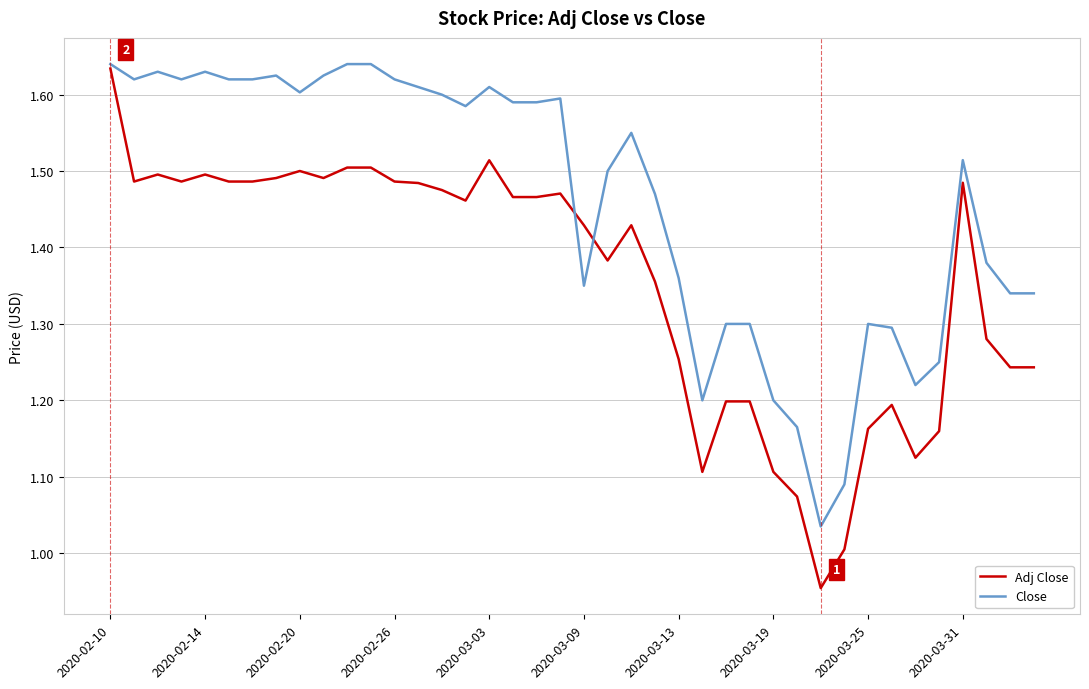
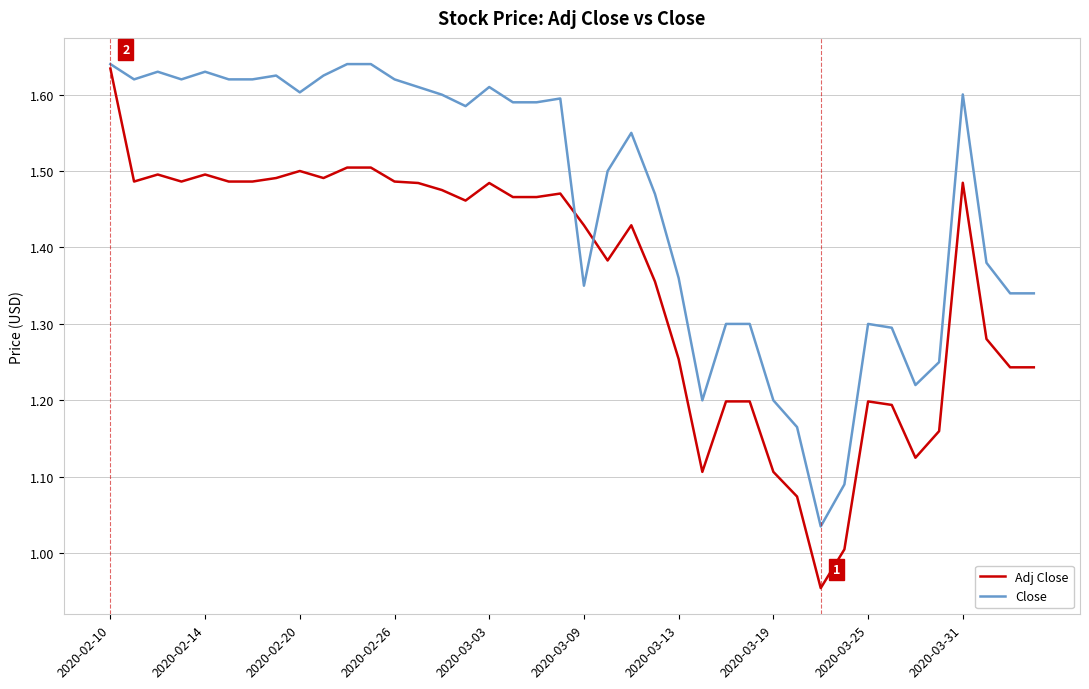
  {
    "Adj Close": {
      "2020-02-14": 1.50,
      "2020-02-20": 1.50,
      "2020-02-26": 1.49,
-     "2020-03-03": 1.51,
+     "2020-03-03": 1.48,
      "2020-03-09": 1.43,
      "2020-03-13": 1.25,
      "2020-03-19": 1.11,
-     "2020-03-25": 1.16,
+     "2020-03-25": 1.20,
      "2020-03-31": 1.48
    },
    "Close": {
      "2020-02-14": 1.63,
      "2020-02-20": 1.60,
      "2020-02-26": 1.62,
      "2020-03-03": 1.61,
      "2020-03-09": 1.35,
      "2020-03-13": 1.36,
      "2020-03-19": 1.20,
      "2020-03-25": 1.30,
-     "2020-03-31": 1.51
+     "2020-03-31": 1.60
    }
  }
